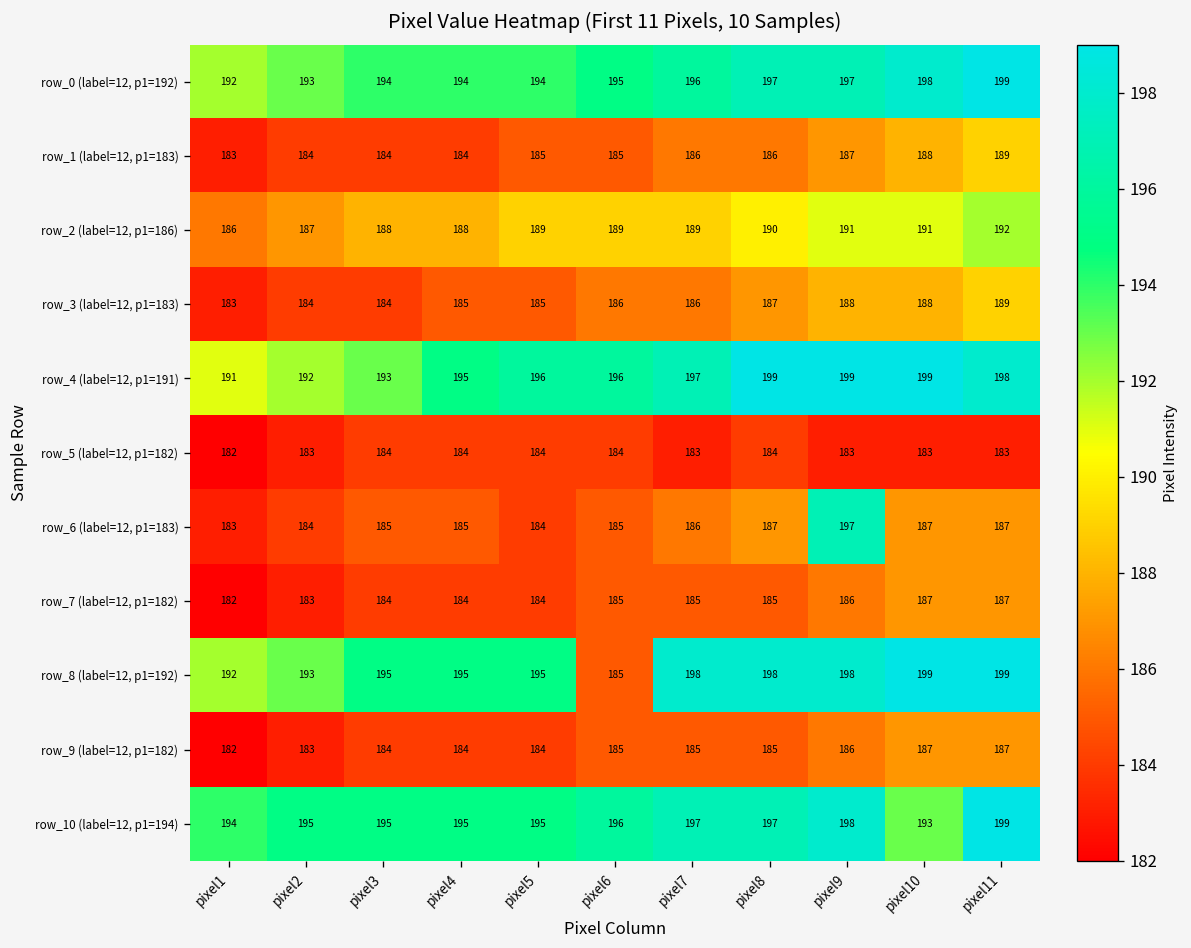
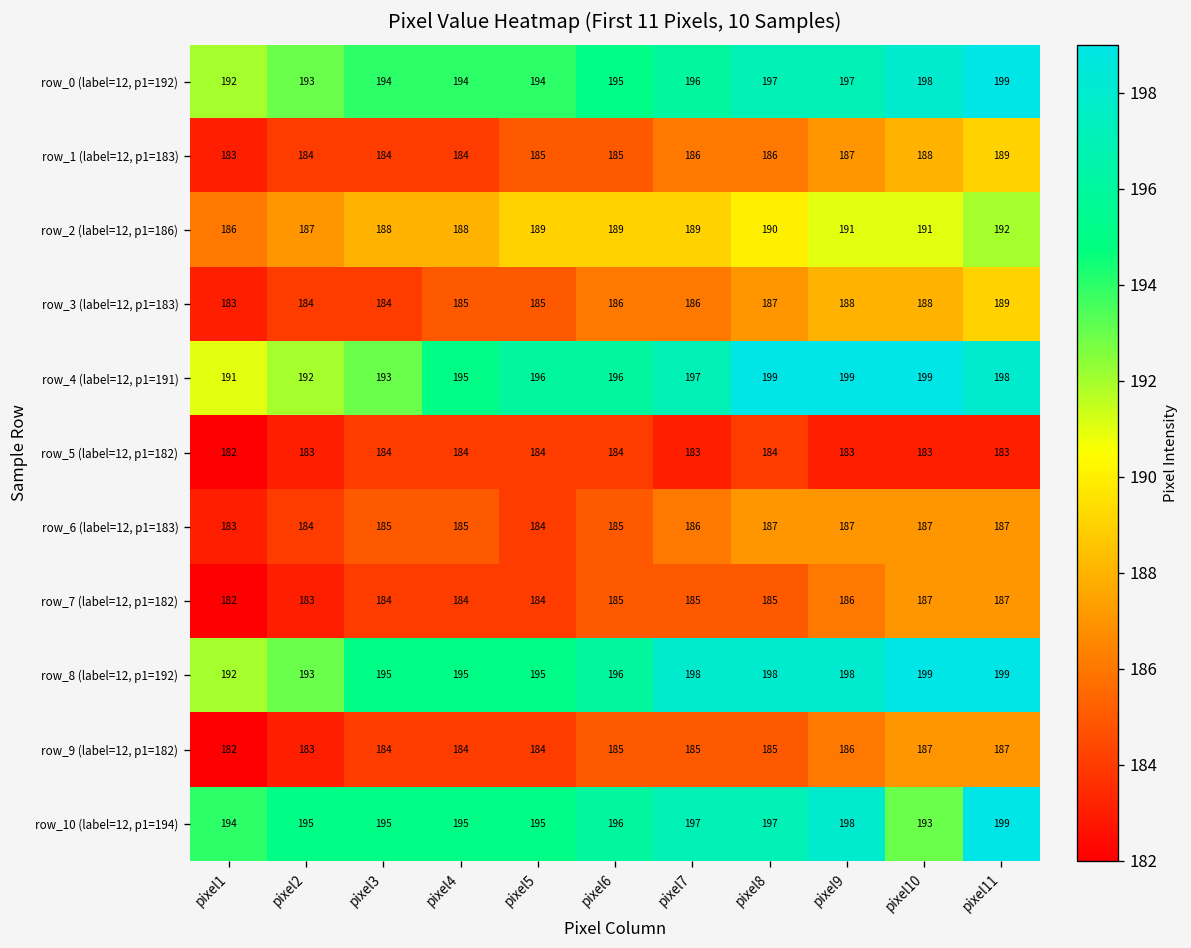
  {
    "row_0 (label=12, p1=192)": {
      "pixel1": 192,
      "pixel2": 193,
      "pixel3": 194,
      "pixel4": 194,
      "pixel5": 194,
      "pixel6": 195,
      "pixel7": 196,
      "pixel8": 197,
      "pixel9": 197,
      "pixel10": 198,
      "pixel11": 199
    },
    "row_1 (label=12, p1=183)": {
      "pixel1": 183,
      "pixel2": 184,
      "pixel3": 184,
      "pixel4": 184,
      "pixel5": 185,
      "pixel6": 185,
      "pixel7": 186,
      "pixel8": 186,
      "pixel9": 187,
      "pixel10": 188,
      "pixel11": 189
    },
    "row_2 (label=12, p1=186)": {
      "pixel1": 186,
      "pixel2": 187,
      "pixel3": 188,
      "pixel4": 188,
      "pixel5": 189,
      "pixel6": 189,
      "pixel7": 189,
      "pixel8": 190,
      "pixel9": 191,
      "pixel10": 191,
      "pixel11": 192
    },
    "row_3 (label=12, p1=183)": {
      "pixel1": 183,
      "pixel2": 184,
      "pixel3": 184,
      "pixel4": 185,
      "pixel5": 185,
      "pixel6": 186,
      "pixel7": 186,
      "pixel8": 187,
      "pixel9": 188,
      "pixel10": 188,
      "pixel11": 189
    },
    "row_4 (label=12, p1=191)": {
      "pixel1": 191,
      "pixel2": 192,
      "pixel3": 193,
      "pixel4": 195,
      "pixel5": 196,
      "pixel6": 196,
      "pixel7": 197,
      "pixel8": 199,
      "pixel9": 199,
      "pixel10": 199,
      "pixel11": 198
    },
    "row_5 (label=12, p1=182)": {
      "pixel1": 182,
      "pixel2": 183,
      "pixel3": 184,
      "pixel4": 184,
      "pixel5": 184,
      "pixel6": 184,
      "pixel7": 183,
      "pixel8": 184,
      "pixel9": 183,
      "pixel10": 183,
      "pixel11": 183
    },
    "row_6 (label=12, p1=183)": {
      "pixel1": 183,
      "pixel2": 184,
      "pixel3": 185,
      "pixel4": 185,
      "pixel5": 184,
      "pixel6": 185,
      "pixel7": 186,
      "pixel8": 187,
-     "pixel9": 197,
+     "pixel9": 187,
      "pixel10": 187,
      "pixel11": 187
    },
    "row_7 (label=12, p1=182)": {
      "pixel1": 182,
      "pixel2": 183,
      "pixel3": 184,
      "pixel4": 184,
      "pixel5": 184,
      "pixel6": 185,
      "pixel7": 185,
      "pixel8": 185,
      "pixel9": 186,
      "pixel10": 187,
      "pixel11": 187
    },
    "row_8 (label=12, p1=192)": {
      "pixel1": 192,
      "pixel2": 193,
      "pixel3": 195,
      "pixel4": 195,
      "pixel5": 195,
-     "pixel6": 185,
+     "pixel6": 196,
      "pixel7": 198,
      "pixel8": 198,
      "pixel9": 198,
      "pixel10": 199,
      "pixel11": 199
    },
    "row_9 (label=12, p1=182)": {
      "pixel1": 182,
      "pixel2": 183,
      "pixel3": 184,
      "pixel4": 184,
      "pixel5": 184,
      "pixel6": 185,
      "pixel7": 185,
      "pixel8": 185,
      "pixel9": 186,
      "pixel10": 187,
      "pixel11": 187
    },
    "row_10 (label=12, p1=194)": {
      "pixel1": 194,
      "pixel2": 195,
      "pixel3": 195,
      "pixel4": 195,
      "pixel5": 195,
      "pixel6": 196,
      "pixel7": 197,
      "pixel8": 197,
      "pixel9": 198,
      "pixel10": 193,
      "pixel11": 199
    }
  }
